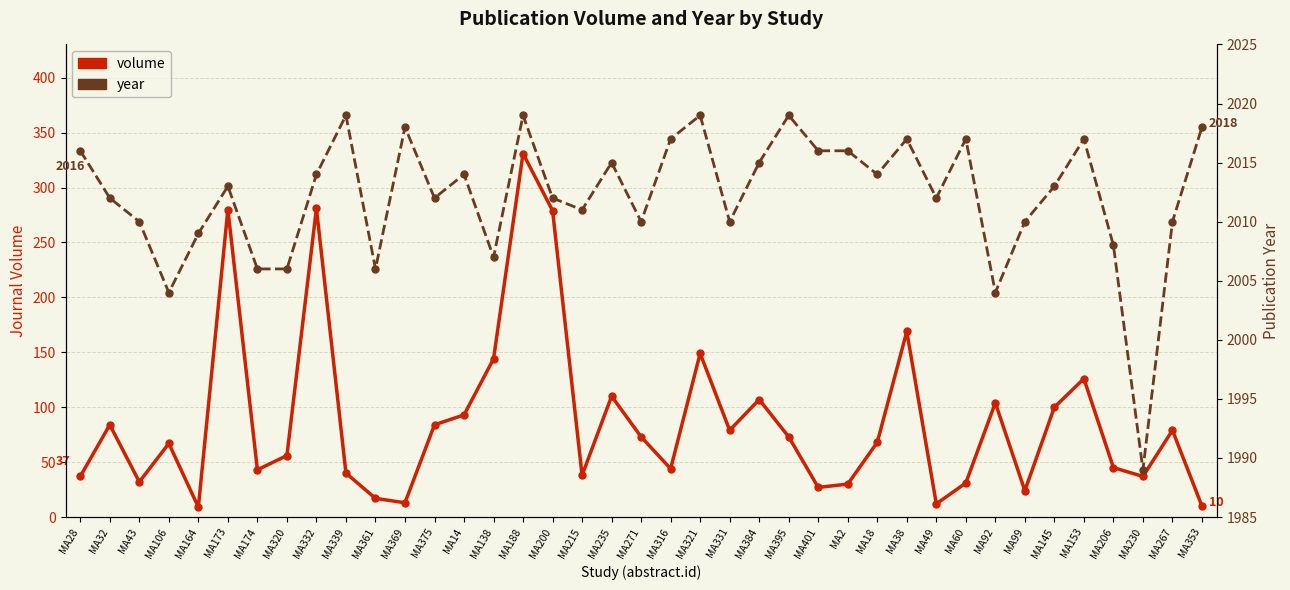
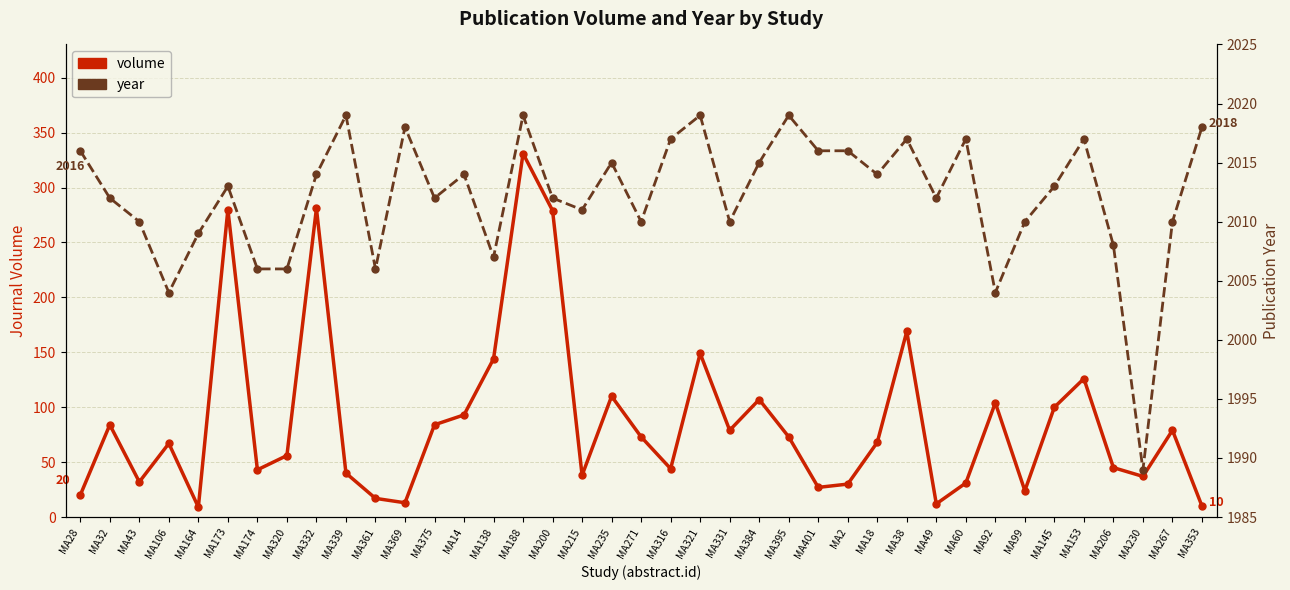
  {
    "volume": {
-     "MA28": 37,
+     "MA28": 20,
      "MA353": 10
    },
    "year": {
      "MA28": 2016,
      "MA353": 2018
    }
  }
